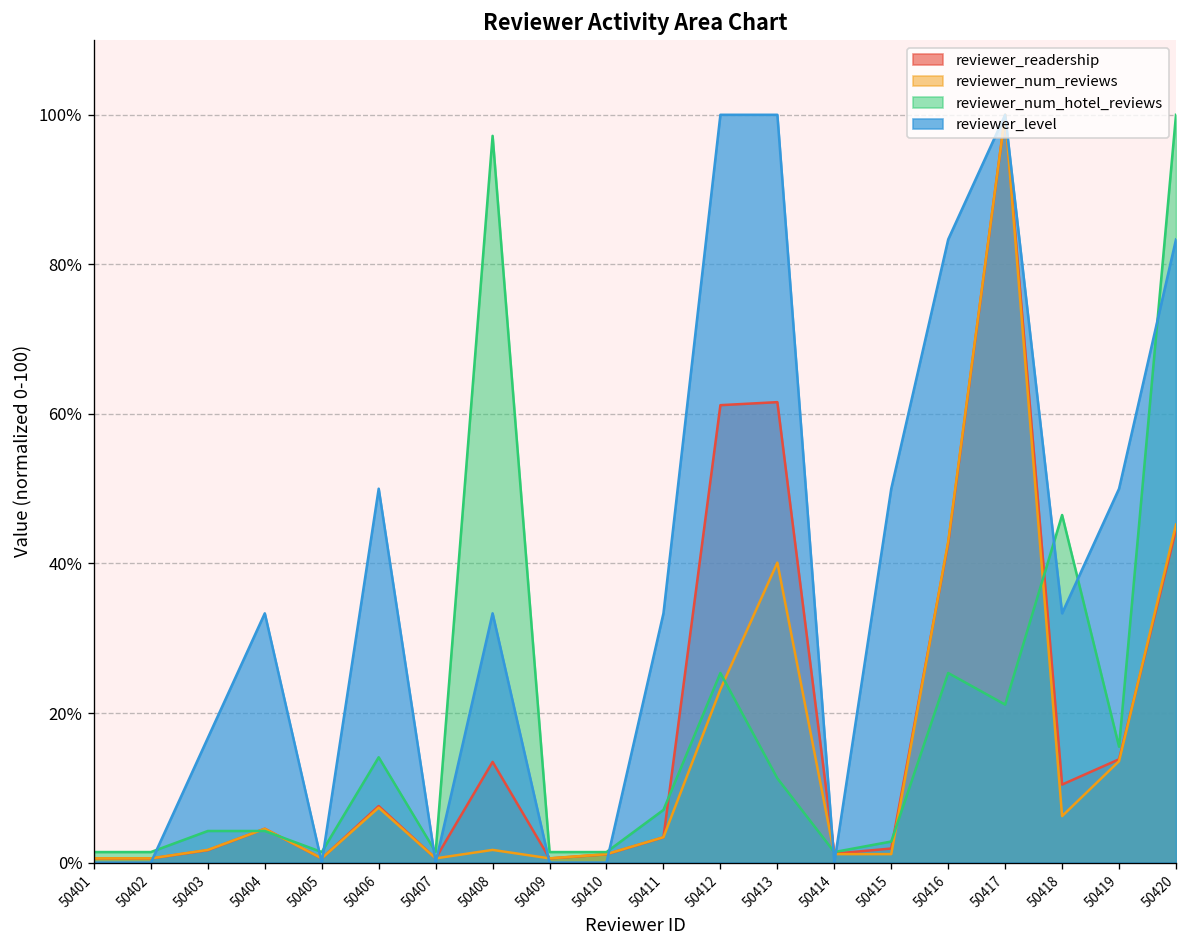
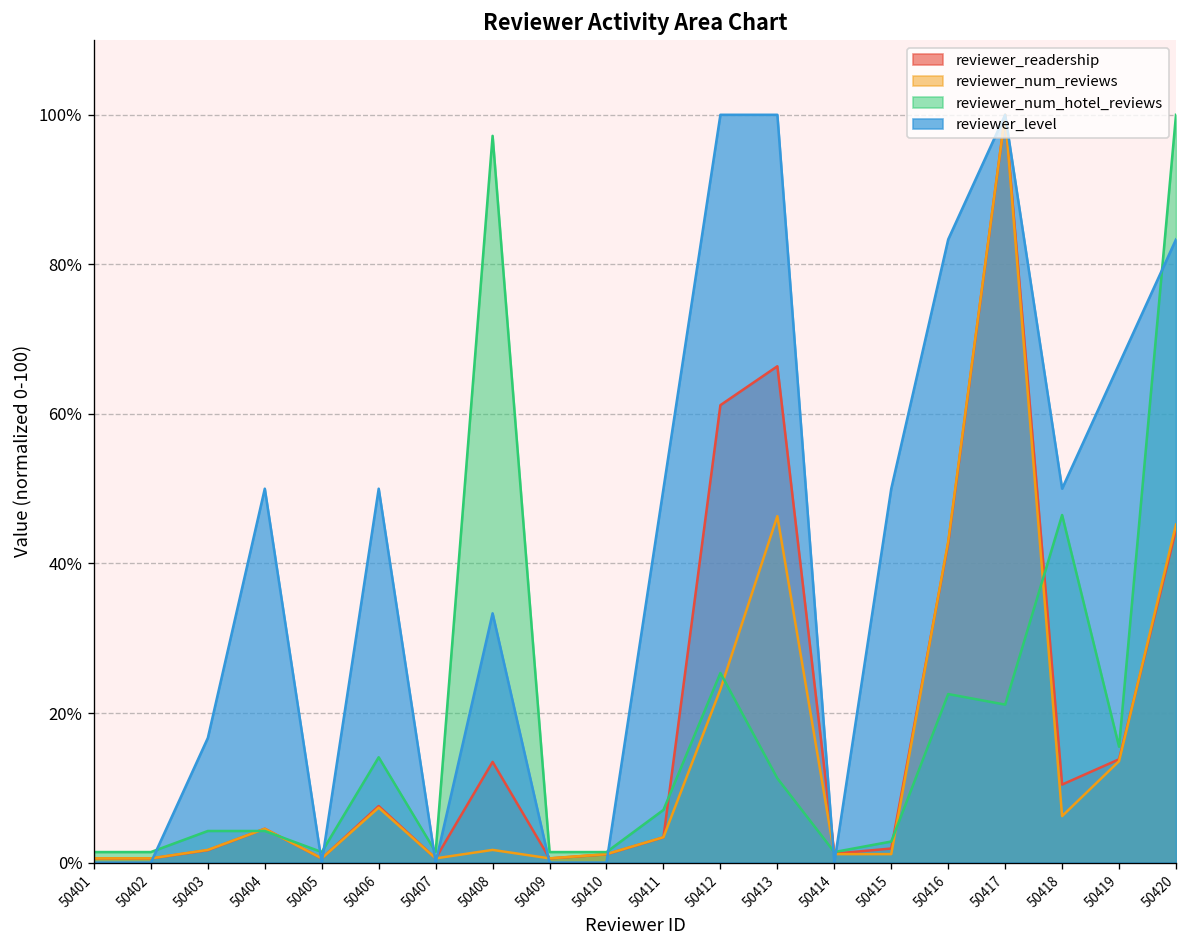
  {
    "reviewer_readership": {
      "50408": "13%",
      "50412": "61%",
-     "50413": "62%",
+     "50413": "66%",
      "50415": "2%",
      "50418": "10%",
      "50420": "44%"
    },
    "reviewer_num_reviews": {
      "50408": "2%",
      "50412": "23%",
-     "50413": "40%",
+     "50413": "46%",
      "50415": "1%",
      "50418": "6%",
      "50420": "45%"
    },
    "reviewer_num_hotel_reviews": {
      "50401": "1%",
      "50402": "1%",
      "50403": "4%",
      "50405": "1%",
      "50406": "14%",
      "50407": "1%",
      "50408": "97%",
      "50409": "1%",
      "50411": "7%",
      "50412": "25%",
      "50413": "11%",
      "50415": "3%",
-     "50416": "25%",
+     "50416": "23%",
      "50417": "21%",
      "50418": "46%",
      "50419": "15%",
      "50420": "100%"
    },
    "reviewer_level": {
      "50401": "0%",
      "50402": "0%",
      "50403": "17%",
-     "50404": "33%",
+     "50404": "50%",
      "50405": "0%",
      "50406": "50%",
      "50407": "0%",
      "50408": "33%",
      "50409": "0%",
      "50410": "0%",
-     "50411": "33%",
+     "50411": "50%",
      "50412": "100%",
      "50413": "100%",
      "50414": "0%",
      "50415": "50%",
      "50416": "83%",
-     "50418": "33%",
-     "50419": "50%",
+     "50418": "50%",
+     "50419": "67%",
      "50420": "83%"
    }
  }
